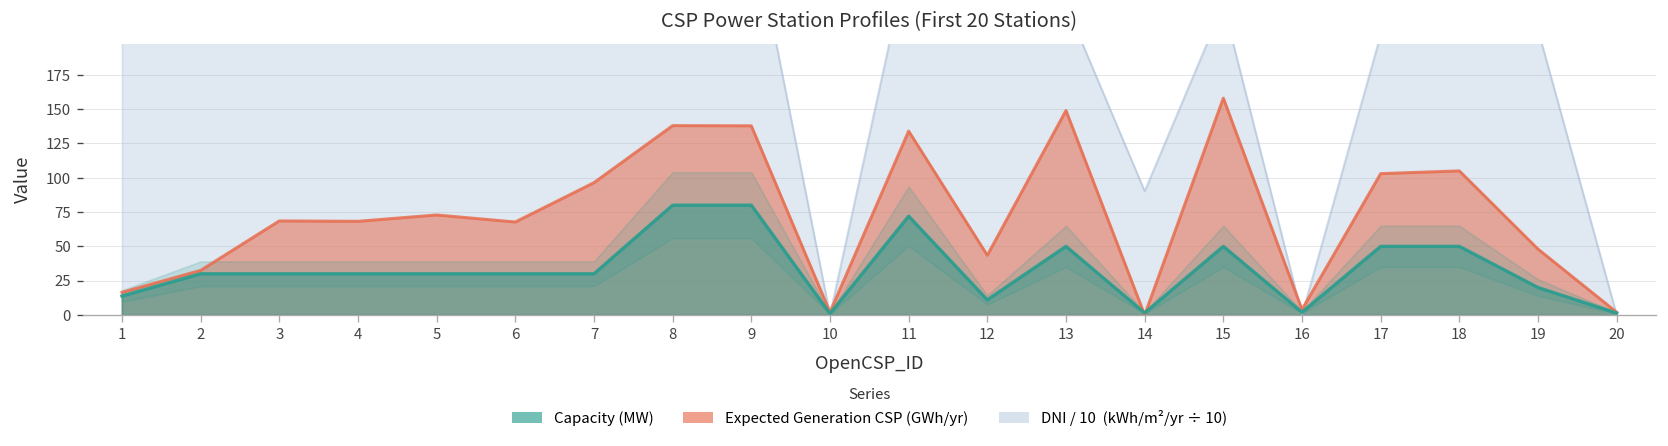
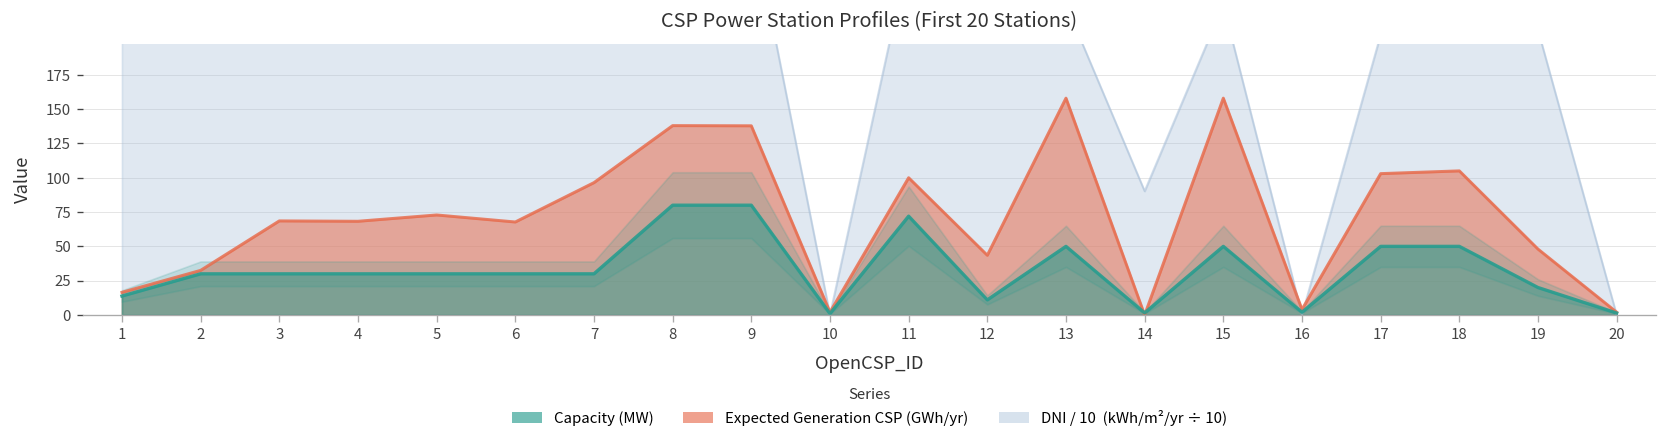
  {
    "Expected Generation CSP (GWh/yr)": {
      "2": 33,
      "3": 69,
      "4": 68,
      "5": 73,
      "6": 68,
      "7": 96,
      "8": 138,
      "9": 138,
-     "11": 134,
+     "11": 100,
      "12": 44,
-     "13": 149,
+     "13": 158,
      "15": 158,
      "17": 103,
      "18": 105,
      "19": 48
    }
  }
